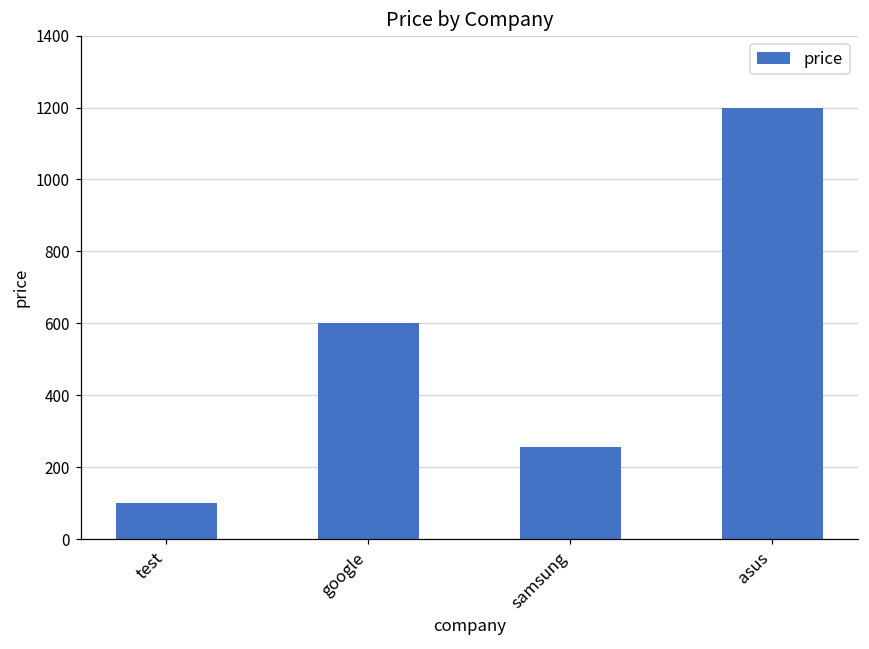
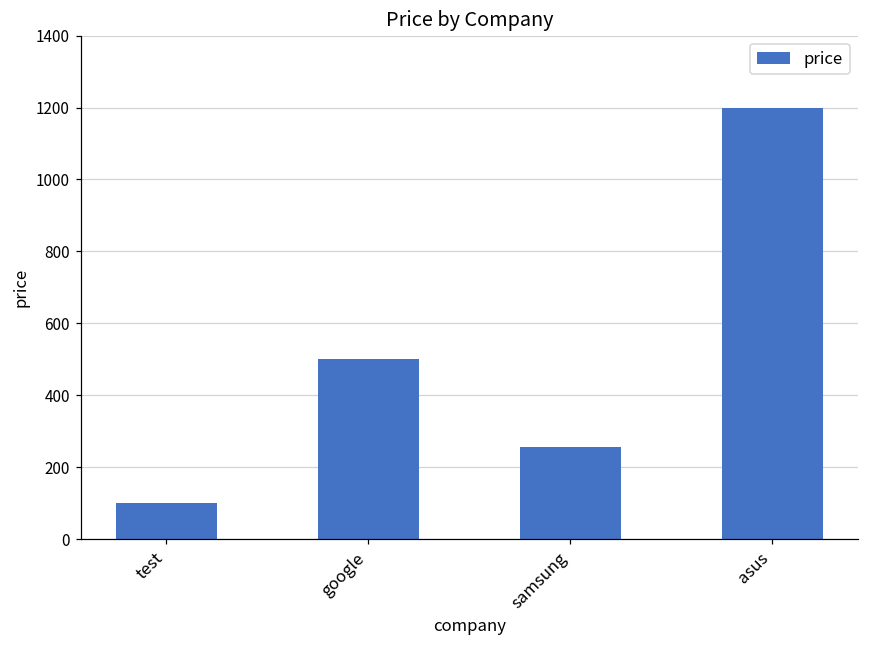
  {
    "test": 100,
-   "google": 600,
+   "google": 500,
    "samsung": 260,
    "asus": 1200
  }
